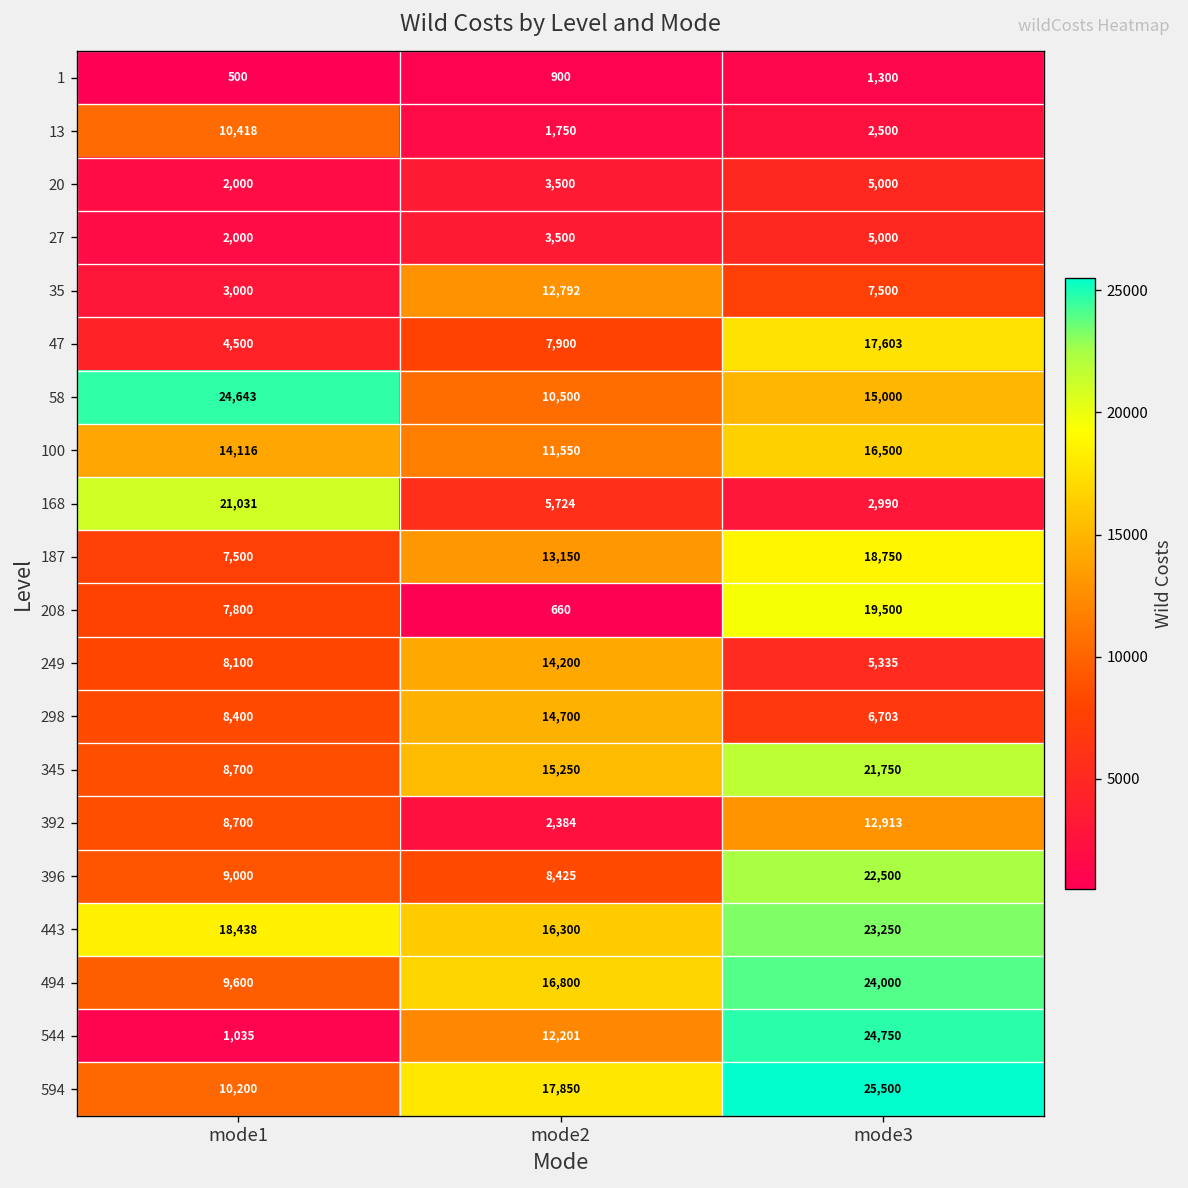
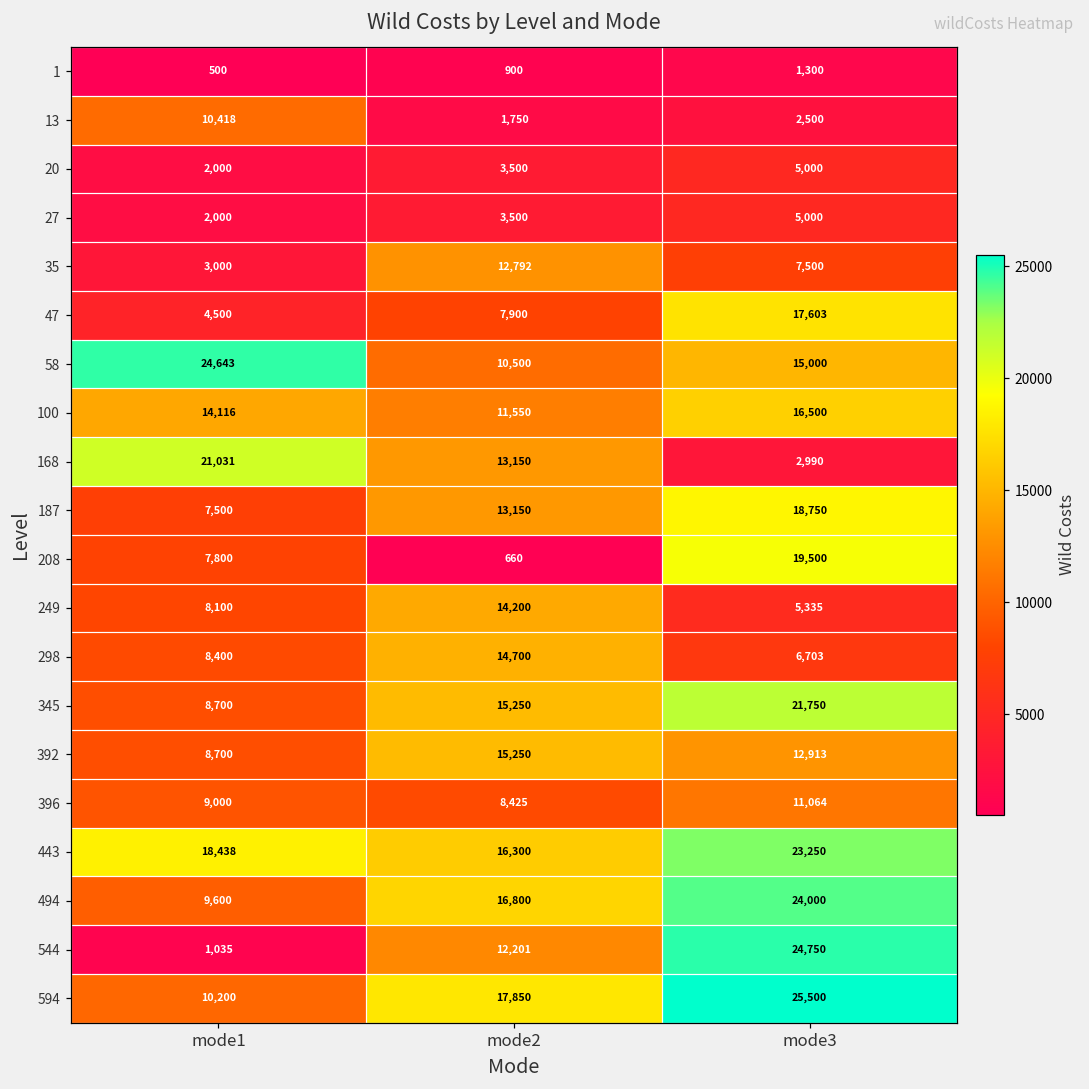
  {
    "1": {
      "mode1": "500",
      "mode2": "900",
      "mode3": "1,300"
    },
    "13": {
      "mode1": "10,418",
      "mode2": "1,750",
      "mode3": "2,500"
    },
    "20": {
      "mode1": "2,000",
      "mode2": "3,500",
      "mode3": "5,000"
    },
    "27": {
      "mode1": "2,000",
      "mode2": "3,500",
      "mode3": "5,000"
    },
    "35": {
      "mode1": "3,000",
      "mode2": "12,792",
      "mode3": "7,500"
    },
    "47": {
      "mode1": "4,500",
      "mode2": "7,900",
      "mode3": "17,603"
    },
    "58": {
      "mode1": "24,643",
      "mode2": "10,500",
      "mode3": "15,000"
    },
    "100": {
      "mode1": "14,116",
      "mode2": "11,550",
      "mode3": "16,500"
    },
    "168": {
      "mode1": "21,031",
-     "mode2": "5,724",
+     "mode2": "13,150",
      "mode3": "2,990"
    },
    "187": {
      "mode1": "7,500",
      "mode2": "13,150",
      "mode3": "18,750"
    },
    "208": {
      "mode1": "7,800",
      "mode2": "660",
      "mode3": "19,500"
    },
    "249": {
      "mode1": "8,100",
      "mode2": "14,200",
      "mode3": "5,335"
    },
    "298": {
      "mode1": "8,400",
      "mode2": "14,700",
      "mode3": "6,703"
    },
    "345": {
      "mode1": "8,700",
      "mode2": "15,250",
      "mode3": "21,750"
    },
    "392": {
      "mode1": "8,700",
-     "mode2": "2,384",
+     "mode2": "15,250",
      "mode3": "12,913"
    },
    "396": {
      "mode1": "9,000",
      "mode2": "8,425",
-     "mode3": "22,500"
+     "mode3": "11,064"
    },
    "443": {
      "mode1": "18,438",
      "mode2": "16,300",
      "mode3": "23,250"
    },
    "494": {
      "mode1": "9,600",
      "mode2": "16,800",
      "mode3": "24,000"
    },
    "544": {
      "mode1": "1,035",
      "mode2": "12,201",
      "mode3": "24,750"
    },
    "594": {
      "mode1": "10,200",
      "mode2": "17,850",
      "mode3": "25,500"
    }
  }
